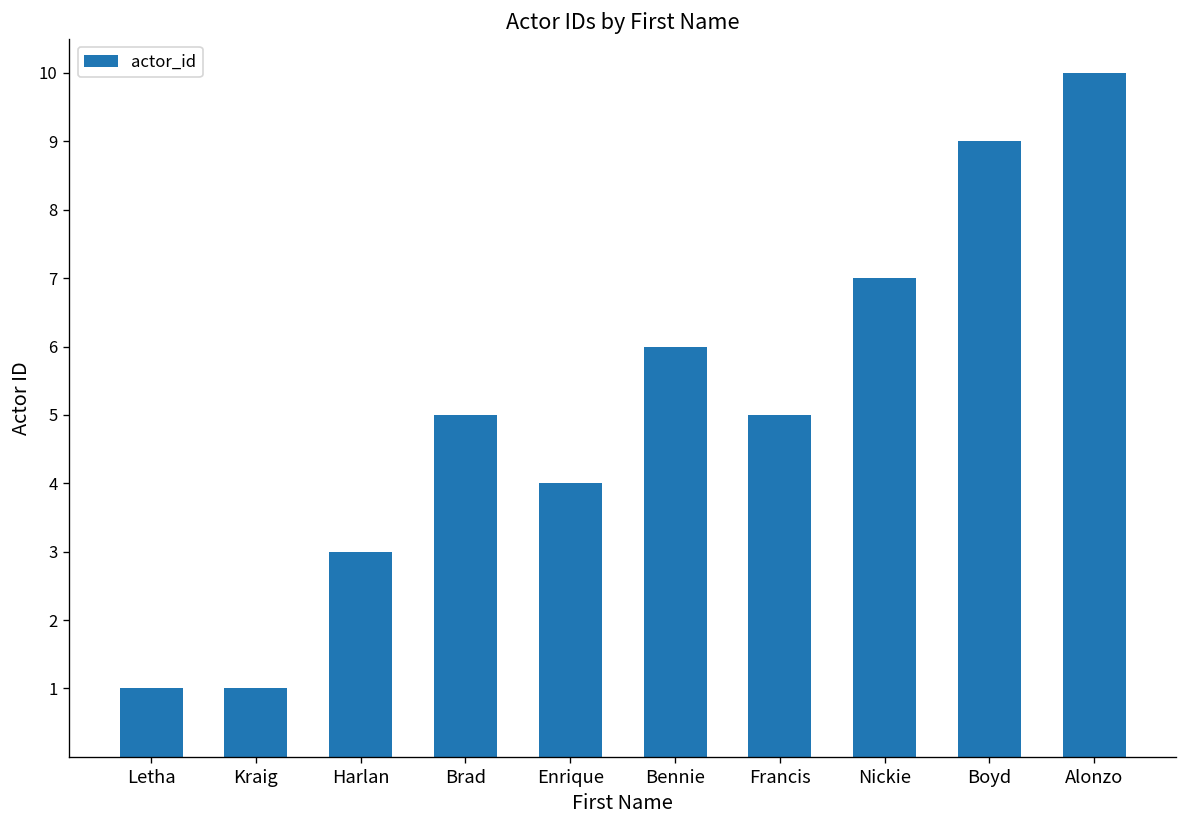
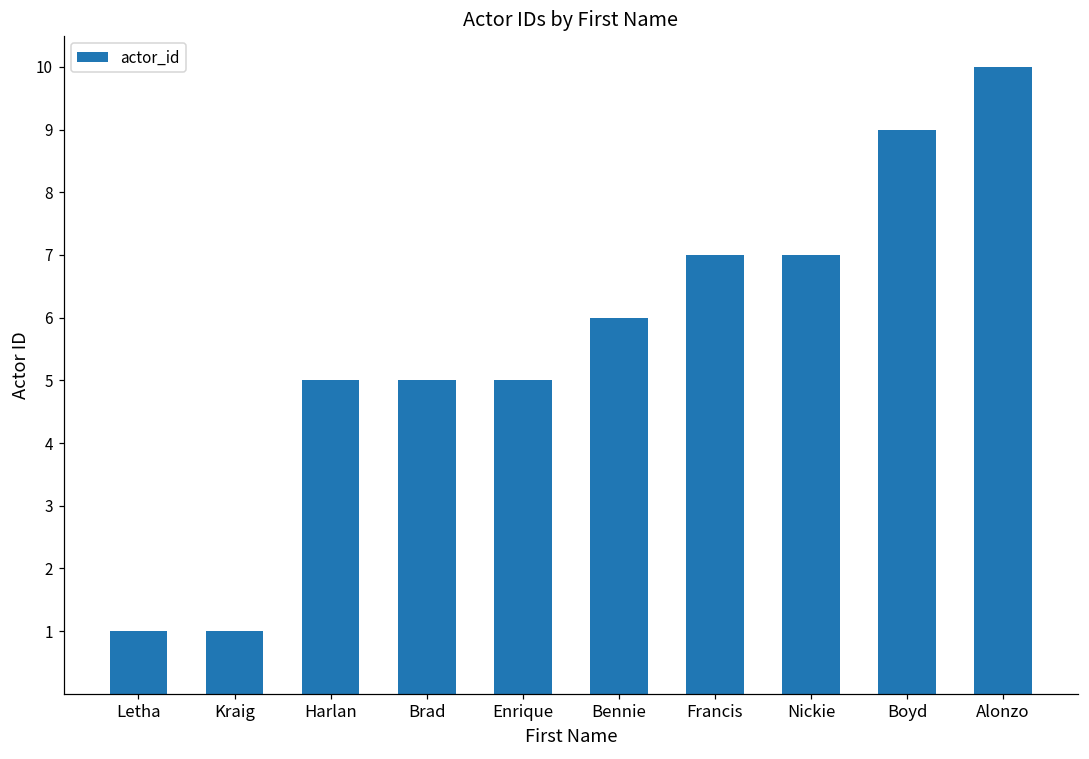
  {
    "Letha": 1,
    "Kraig": 1,
-   "Harlan": 3,
+   "Harlan": 5,
    "Brad": 5,
-   "Enrique": 4,
+   "Enrique": 5,
    "Bennie": 6,
-   "Francis": 5,
+   "Francis": 7,
    "Nickie": 7,
    "Boyd": 9,
    "Alonzo": 10
  }
